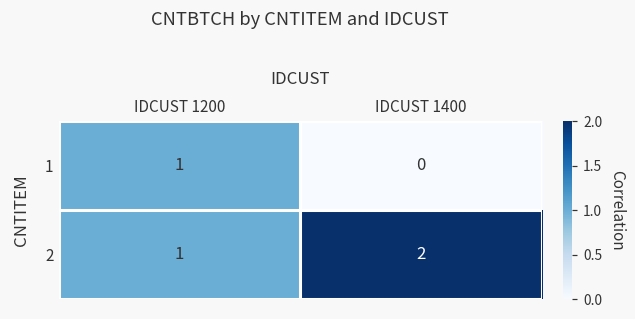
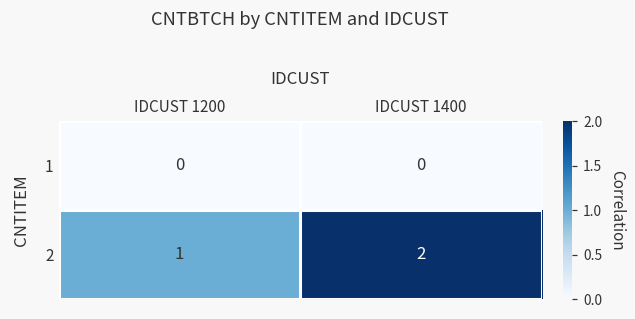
  {
    "1": {
-     "IDCUST 1200": 1,
+     "IDCUST 1200": 0,
      "IDCUST 1400": 0
    },
    "2": {
      "IDCUST 1200": 1,
      "IDCUST 1400": 2
    }
  }
